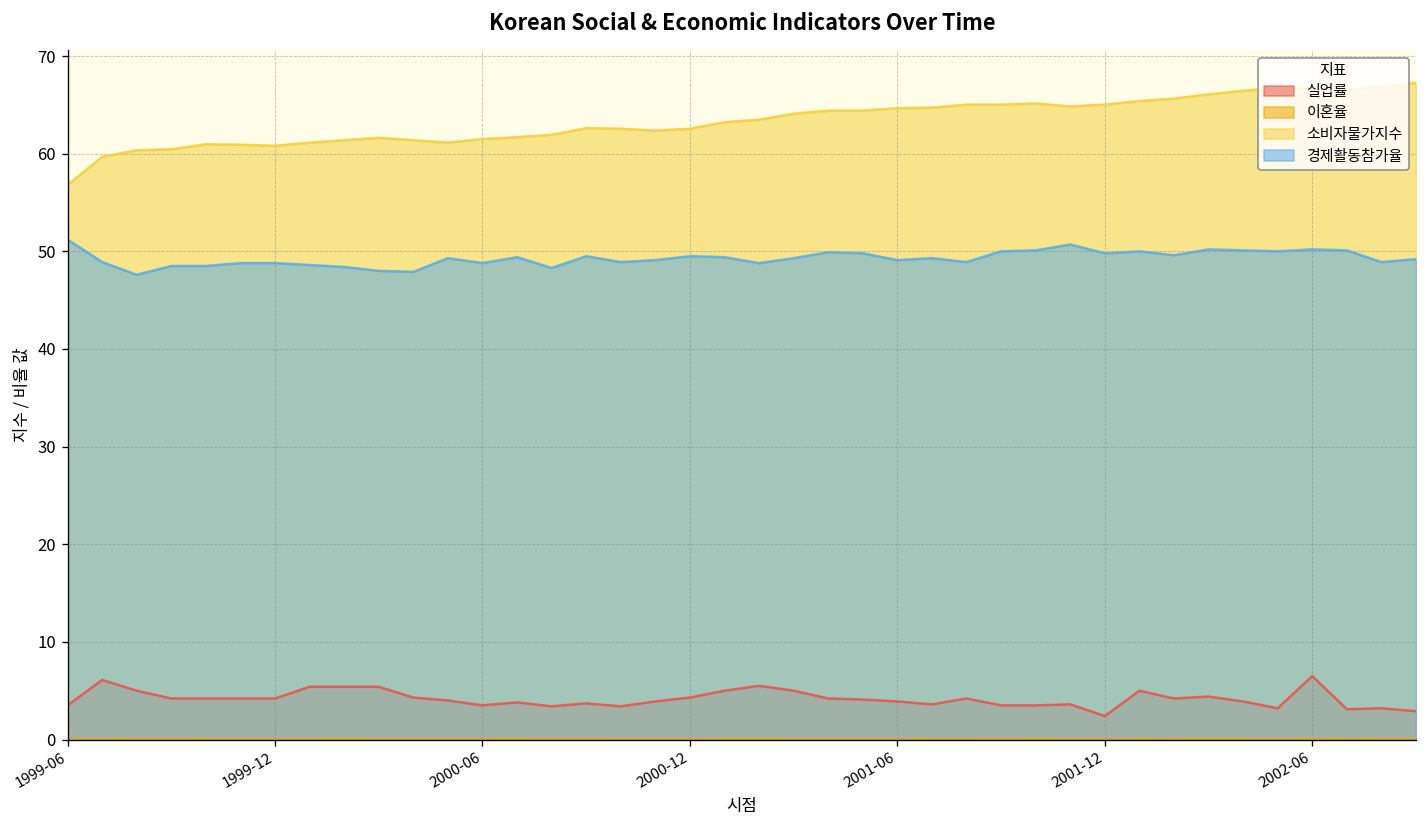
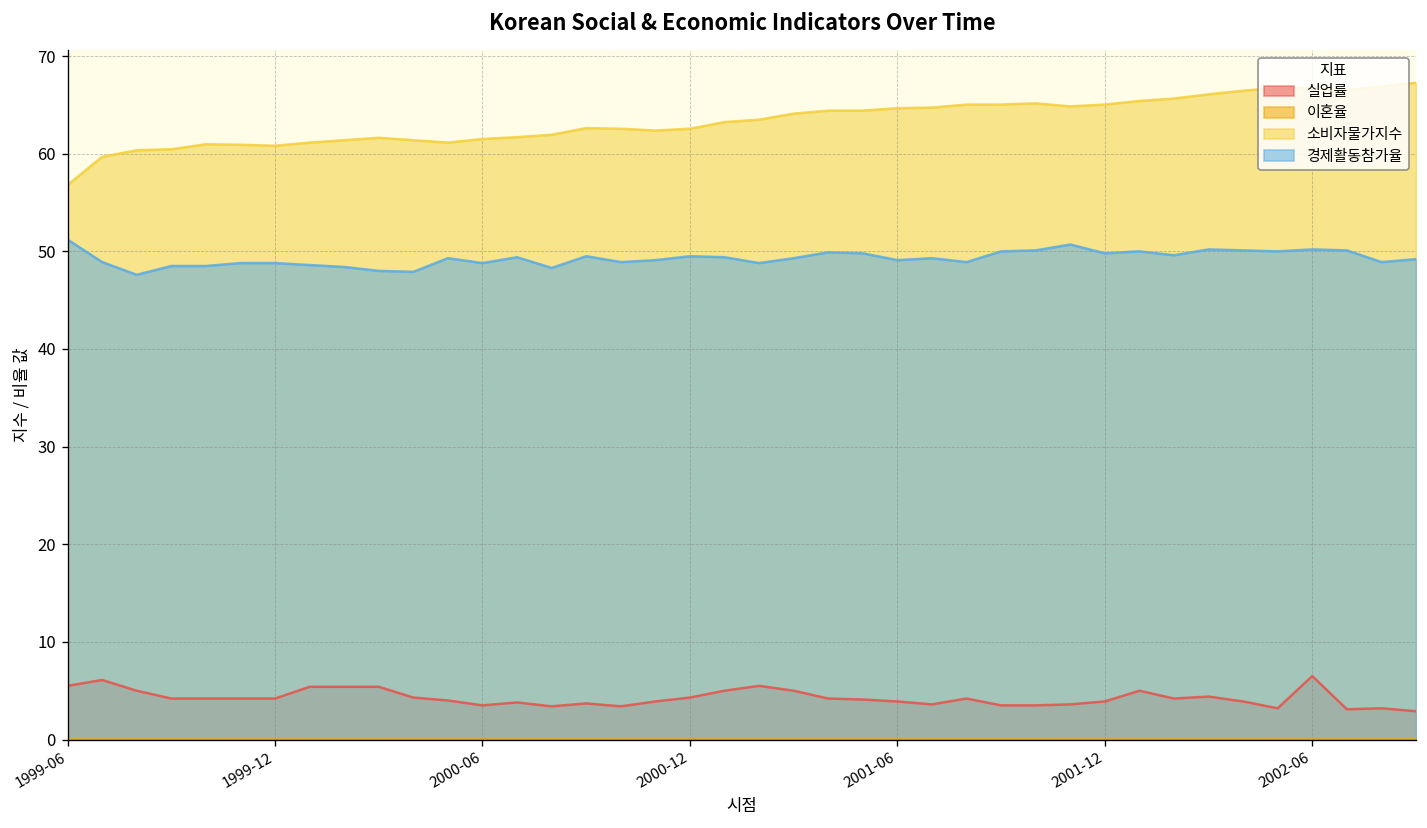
  {
    "실업률": {
-     "1999-06": 4,
+     "1999-06": 6,
      "1999-12": 4,
      "2000-06": 4,
      "2000-12": 4,
      "2001-06": 4,
-     "2001-12": 2,
+     "2001-12": 4,
      "2002-06": 7
    },
    "이혼율": {
      "1999-06": 0,
      "1999-12": 0,
      "2000-06": 0,
      "2000-12": 0,
      "2001-06": 0,
      "2001-12": 0,
      "2002-06": 0
    },
    "소비자물가지수": {
      "1999-06": 57,
      "1999-12": 61,
      "2000-06": 62,
      "2000-12": 63,
      "2001-06": 65,
      "2001-12": 65
    },
    "경제활동참가율": {
      "1999-06": 51,
      "1999-12": 49,
      "2000-06": 49,
      "2000-12": 50,
      "2001-06": 49,
      "2001-12": 50,
      "2002-06": 50
    }
  }
